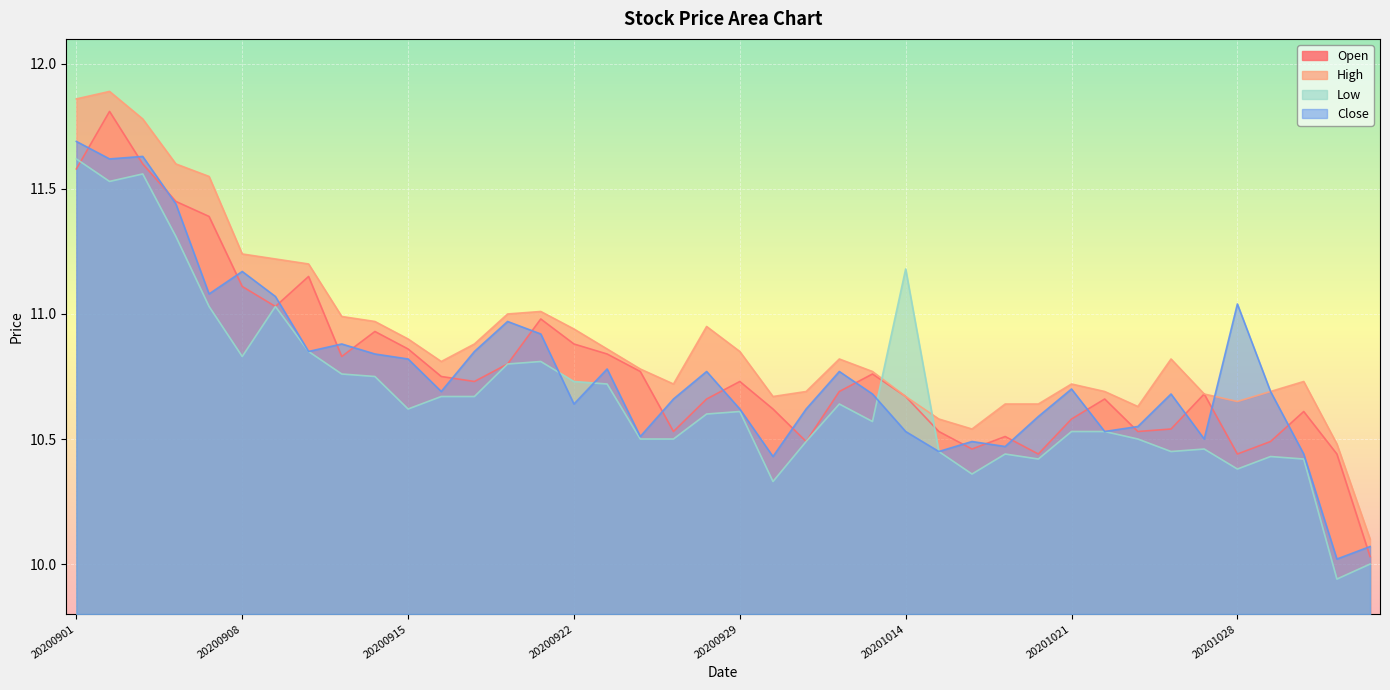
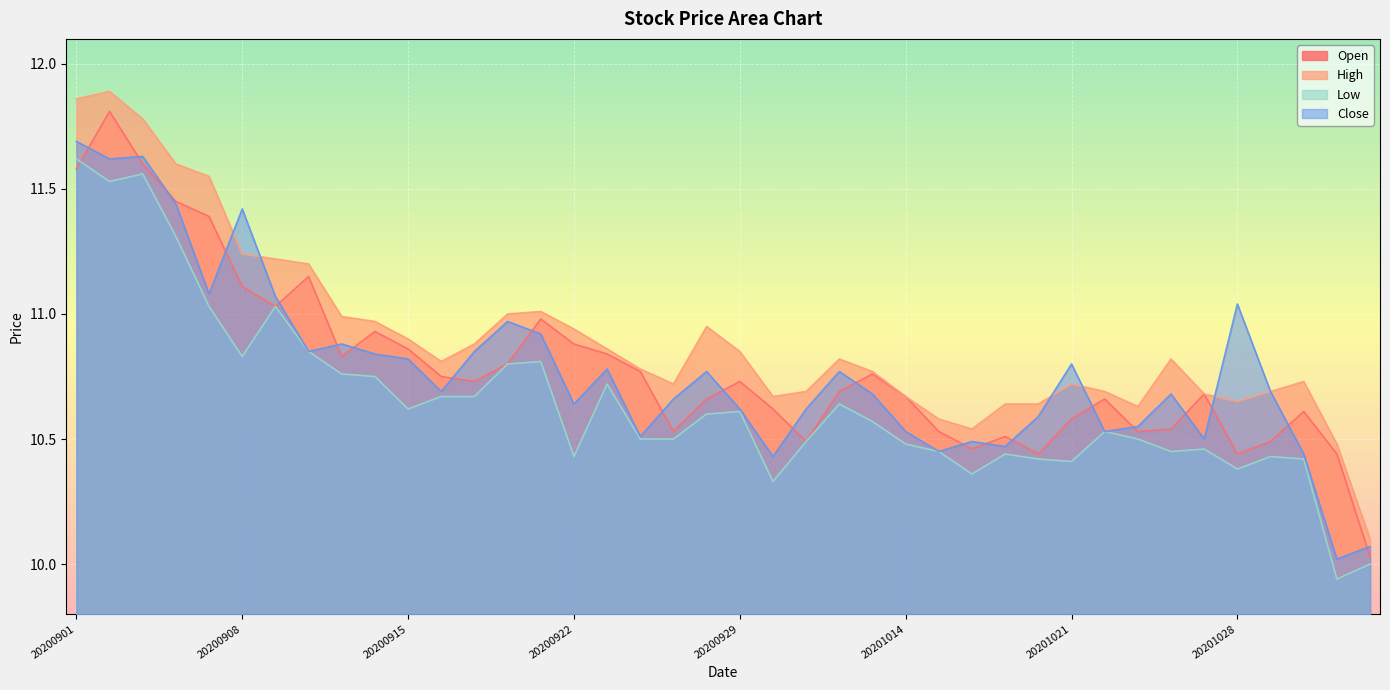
  {
    "Low": {
      "20200901": 11.62,
      "20200908": 10.83,
      "20200915": 10.62,
-     "20200922": 10.73,
-     "20201014": 11.18,
-     "20201021": 10.53,
+     "20200922": 10.43,
+     "20201014": 10.48,
+     "20201021": 10.41,
      "20201028": 10.38
    },
    "Close": {
      "20200901": 11.69,
-     "20200908": 11.17,
+     "20200908": 11.42,
      "20200915": 10.82,
      "20200922": 10.64,
      "20201014": 10.53,
-     "20201021": 10.7,
+     "20201021": 10.8,
      "20201028": 11.04
    }
  }
